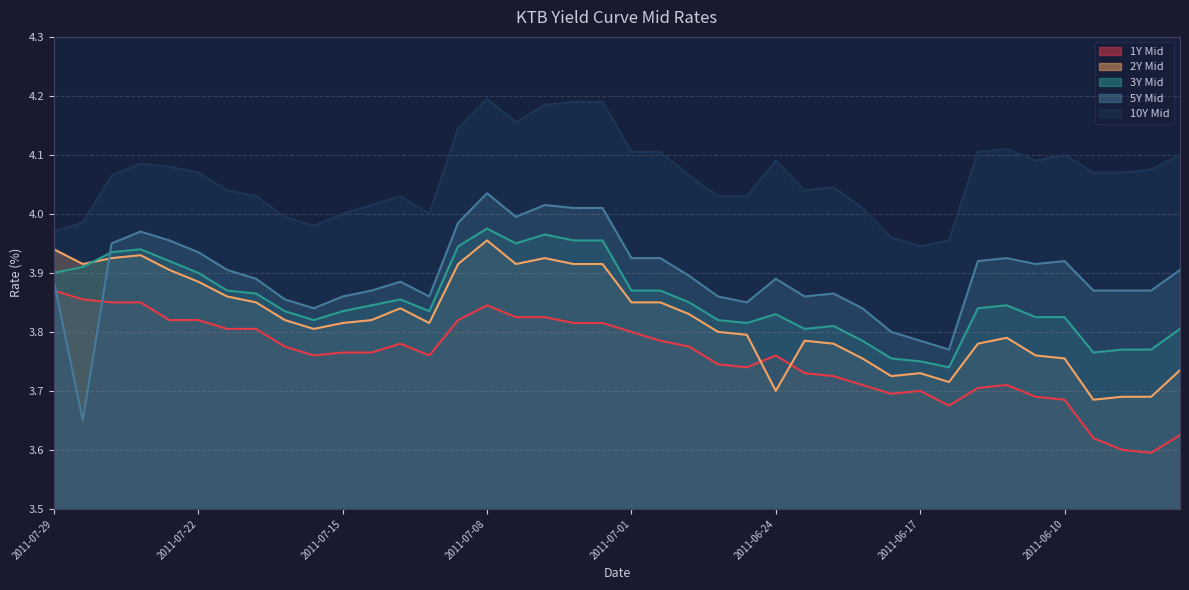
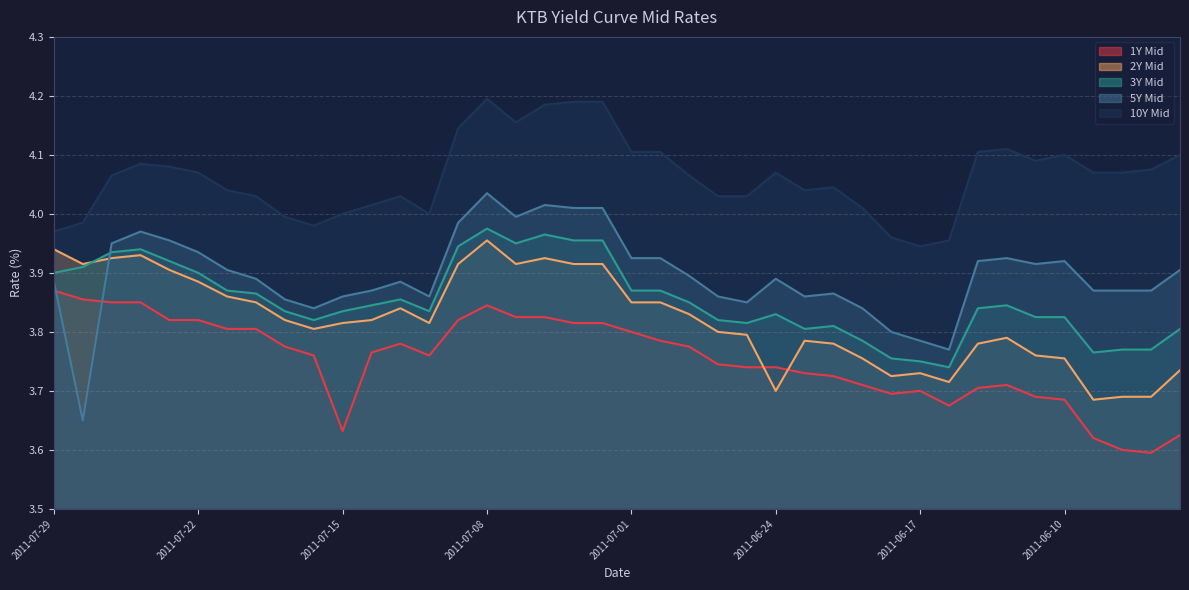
  {
    "1Y Mid": {
      "2011-07-29": 3.87,
      "2011-07-22": 3.82,
-     "2011-07-15": 3.77,
+     "2011-07-15": 3.63,
      "2011-07-08": 3.85,
      "2011-07-01": 3.80,
-     "2011-06-24": 3.76,
+     "2011-06-24": 3.74,
      "2011-06-17": 3.70,
      "2011-06-10": 3.69
    },
    "2Y Mid": {
      "2011-07-29": 3.94,
      "2011-07-22": 3.89,
      "2011-07-15": 3.82,
      "2011-07-08": 3.96,
      "2011-07-01": 3.85,
      "2011-06-24": 3.70,
      "2011-06-17": 3.73,
      "2011-06-10": 3.76
    },
    "10Y Mid": {
      "2011-07-29": 3.97,
      "2011-07-22": 4.07,
      "2011-07-15": 4.00,
      "2011-07-08": 4.20,
      "2011-07-01": 4.11,
-     "2011-06-24": 4.09,
+     "2011-06-24": 4.07,
      "2011-06-17": 3.95,
      "2011-06-10": 4.10
    }
  }
